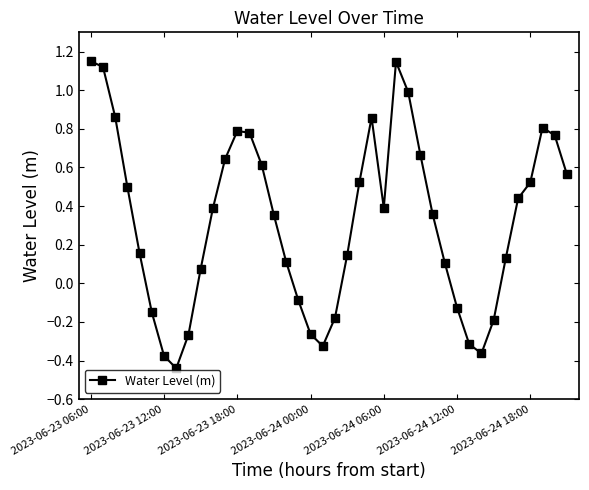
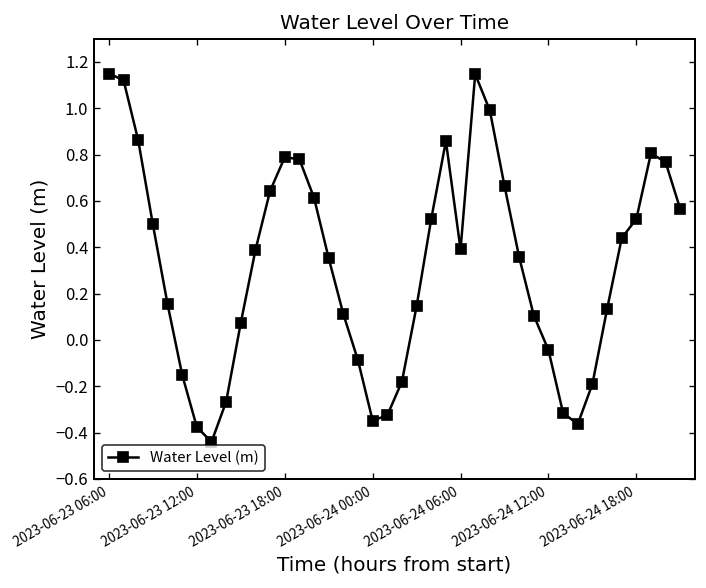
  {
    "2023-06-23 06:00": 1.15,
    "2023-06-23 12:00": -0.38,
    "2023-06-23 18:00": 0.79,
-   "2023-06-24 00:00": -0.26,
+   "2023-06-24 00:00": -0.35,
    "2023-06-24 06:00": 0.39,
-   "2023-06-24 12:00": -0.13,
+   "2023-06-24 12:00": -0.04,
    "2023-06-24 18:00": 0.52
  }
